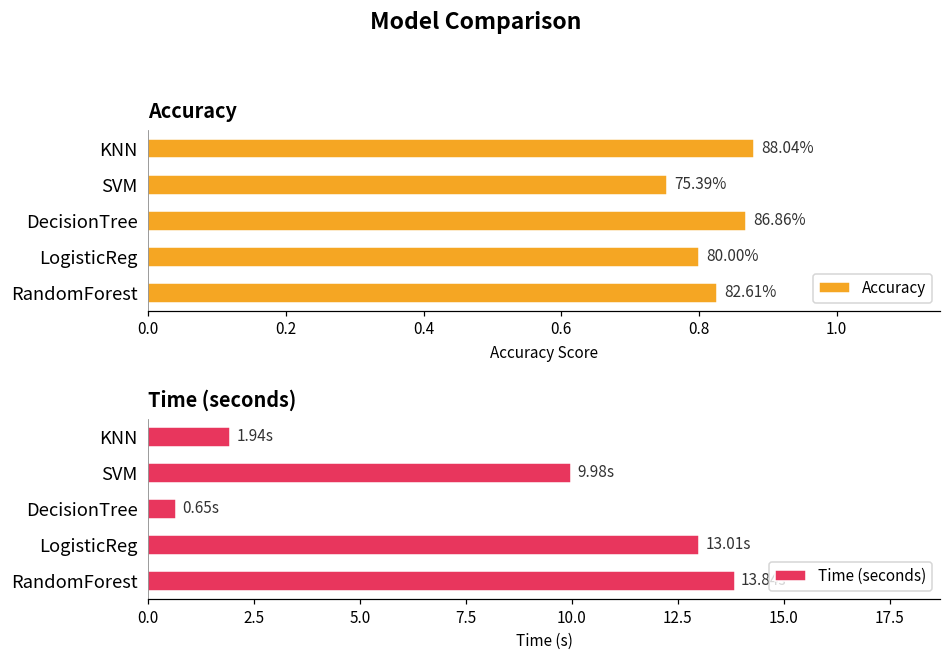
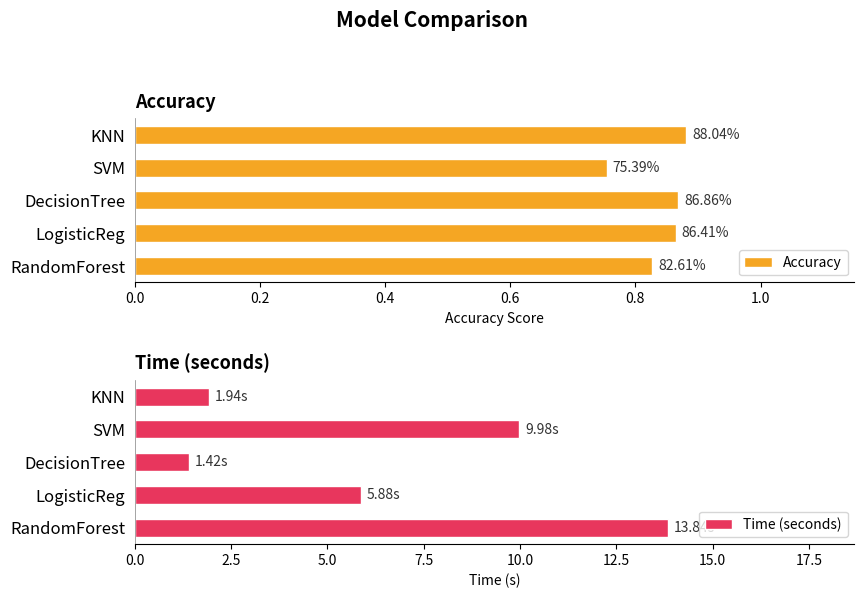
  {
    "Accuracy": {
      "KNN": "88.04%",
      "SVM": "75.39%",
      "DecisionTree": "86.86%",
-     "LogisticReg": "80.00%",
+     "LogisticReg": "86.41%",
      "RandomForest": "82.61%"
    },
    "Time (seconds)": {
      "KNN": "1.94s",
      "SVM": "9.98s",
-     "DecisionTree": "0.65s",
-     "LogisticReg": "13.01s"
+     "DecisionTree": "1.42s",
+     "LogisticReg": "5.88s"
    }
  }
